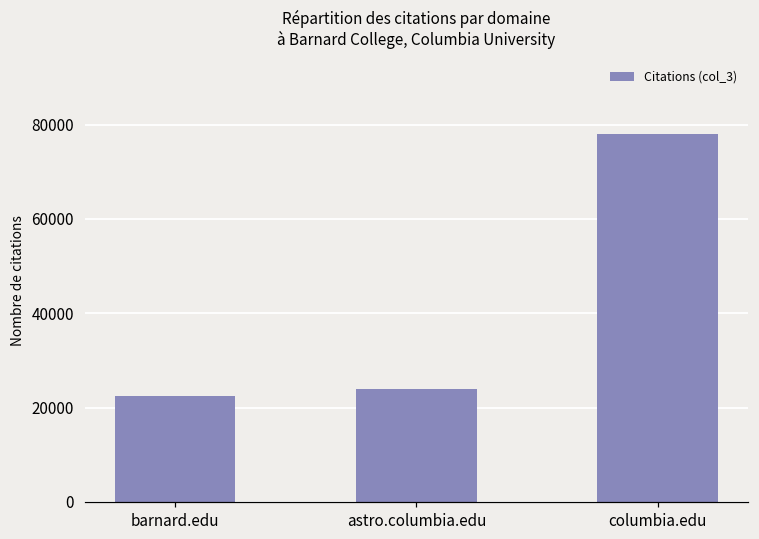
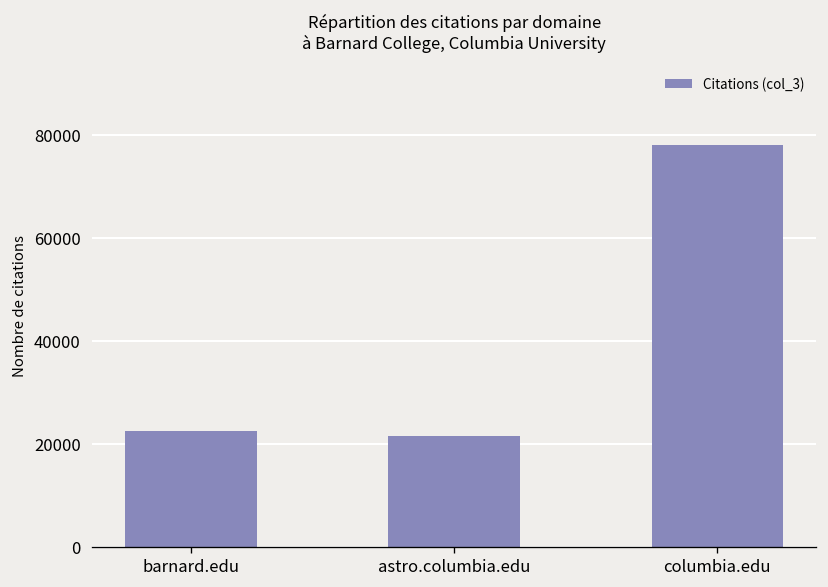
  {
    "barnard.edu": 23000,
-   "astro.columbia.edu": 24000,
+   "astro.columbia.edu": 21000,
    "columbia.edu": 78000
  }
